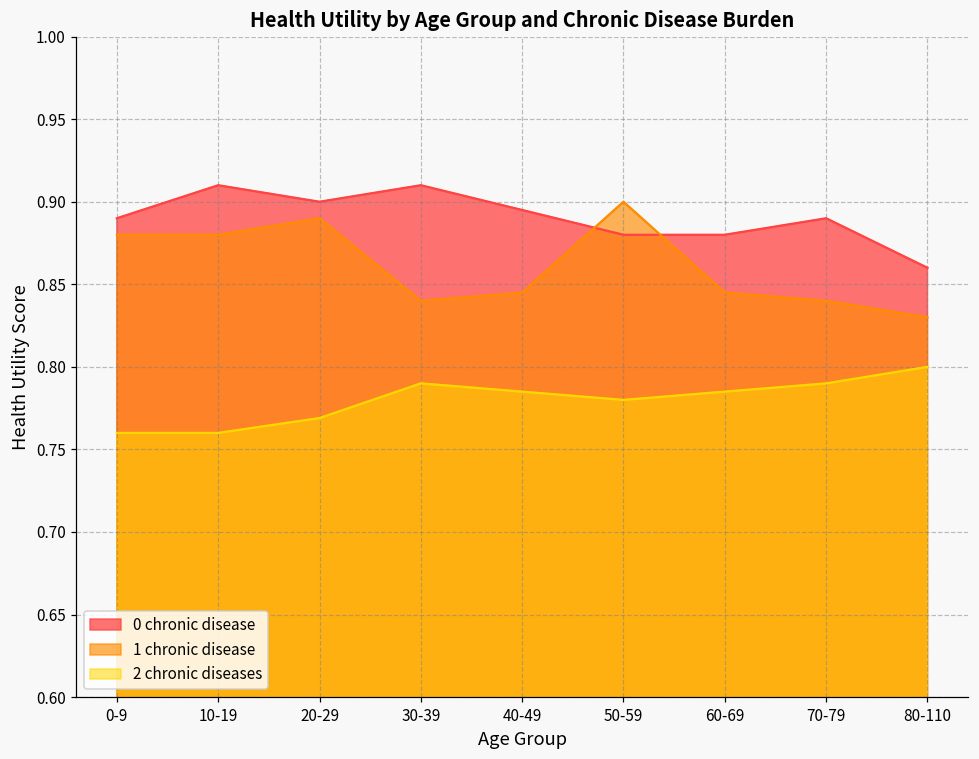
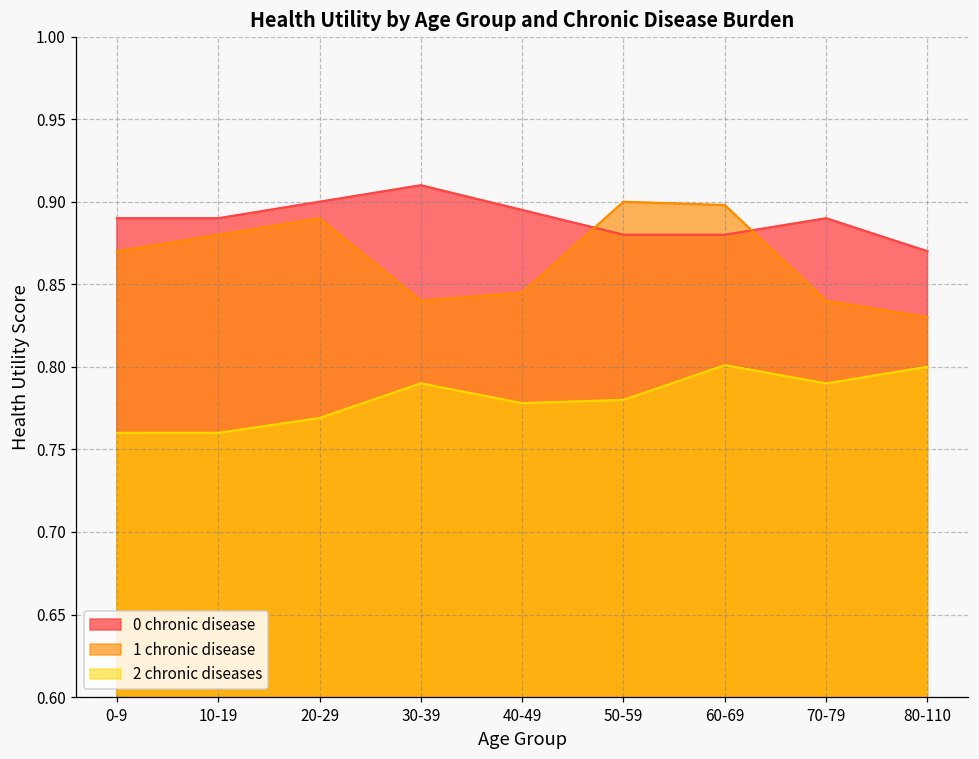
  {
    "0 chronic disease": {
      "0-9": 0.89,
-     "10-19": 0.91,
+     "10-19": 0.89,
      "20-29": 0.90,
      "30-39": 0.91,
      "40-49": 0.895,
      "50-59": 0.88,
      "60-69": 0.88,
      "70-79": 0.89,
-     "80-110": 0.86
+     "80-110": 0.87
    },
    "1 chronic disease": {
-     "0-9": 0.88,
+     "0-9": 0.87,
      "10-19": 0.880,
      "20-29": 0.890,
      "30-39": 0.840,
      "40-49": 0.845,
      "50-59": 0.900,
-     "60-69": 0.845,
+     "60-69": 0.898,
      "70-79": 0.840,
      "80-110": 0.830
    },
    "2 chronic diseases": {
      "0-9": 0.760,
      "10-19": 0.760,
      "20-29": 0.769,
      "30-39": 0.790,
-     "40-49": 0.785,
+     "40-49": 0.778,
      "50-59": 0.780,
-     "60-69": 0.785,
+     "60-69": 0.801,
      "70-79": 0.790,
      "80-110": 0.800
    }
  }
